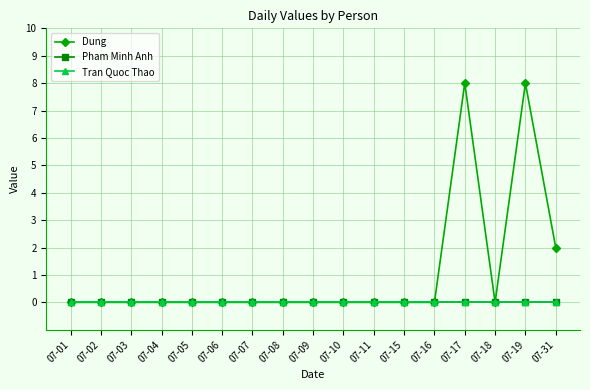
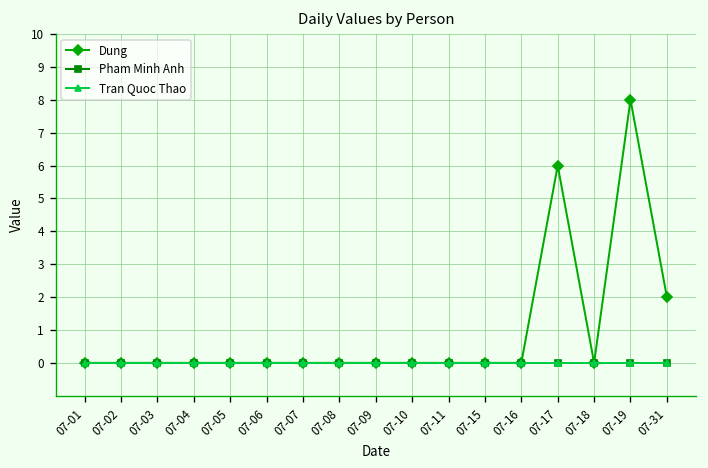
  {
    "Dung": {
-     "07-17": 8,
+     "07-17": 6,
      "07-19": 8,
      "07-31": 2
    },
    "Tran Quoc Thao": {
      "07-17": 0,
      "07-19": 0,
      "07-31": 0
    }
  }
